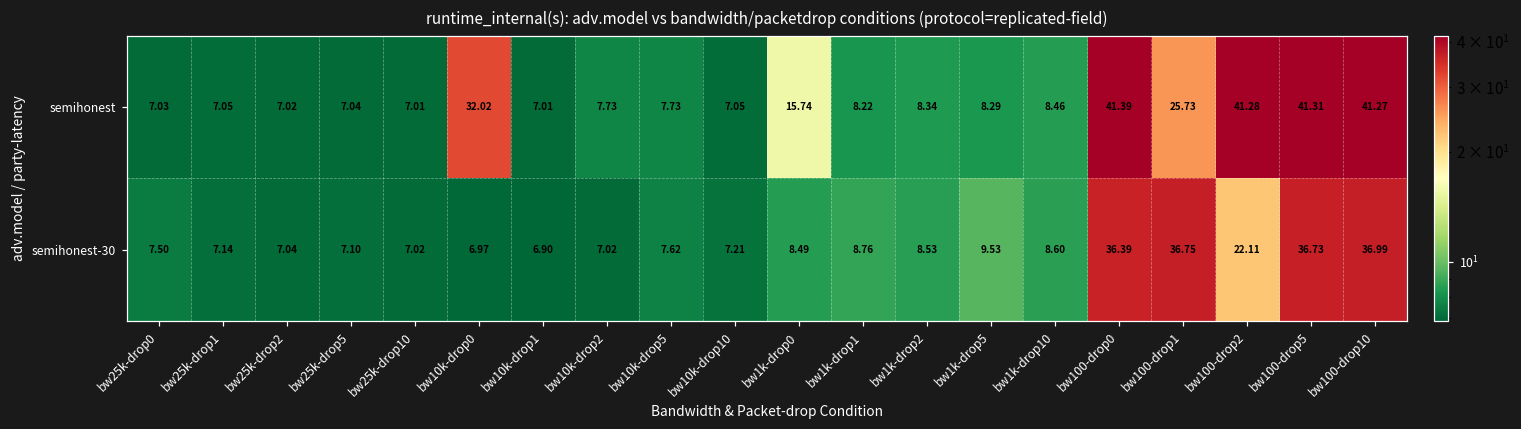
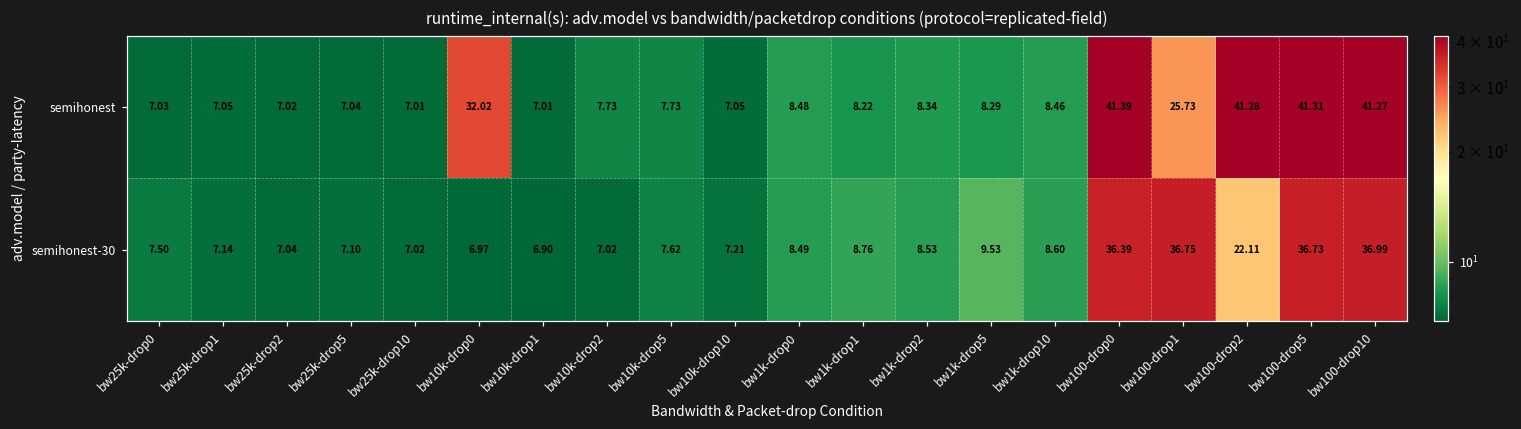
  {
    "semihonest": {
      "bw25k-drop0": 7.03,
      "bw25k-drop1": 7.05,
      "bw25k-drop2": 7.02,
      "bw25k-drop5": 7.04,
      "bw25k-drop10": 7.01,
      "bw10k-drop0": 32.02,
      "bw10k-drop1": 7.01,
      "bw10k-drop2": 7.73,
      "bw10k-drop5": 7.73,
      "bw10k-drop10": 7.05,
-     "bw1k-drop0": 15.74,
+     "bw1k-drop0": 8.48,
      "bw1k-drop1": 8.22,
      "bw1k-drop2": 8.34,
      "bw1k-drop5": 8.29,
      "bw1k-drop10": 8.46,
      "bw100-drop0": 41.39,
      "bw100-drop1": 25.73,
      "bw100-drop2": 41.28,
      "bw100-drop5": 41.31,
      "bw100-drop10": 41.27
    },
    "semihonest-30": {
      "bw25k-drop0": 7.50,
      "bw25k-drop1": 7.14,
      "bw25k-drop2": 7.04,
      "bw25k-drop5": 7.10,
      "bw25k-drop10": 7.02,
      "bw10k-drop0": 6.97,
      "bw10k-drop1": 6.90,
      "bw10k-drop2": 7.02,
      "bw10k-drop5": 7.62,
      "bw10k-drop10": 7.21,
      "bw1k-drop0": 8.49,
      "bw1k-drop1": 8.76,
      "bw1k-drop2": 8.53,
      "bw1k-drop5": 9.53,
      "bw1k-drop10": 8.60,
      "bw100-drop0": 36.39,
      "bw100-drop1": 36.75,
      "bw100-drop2": 22.11,
      "bw100-drop5": 36.73,
      "bw100-drop10": 36.99
    }
  }
